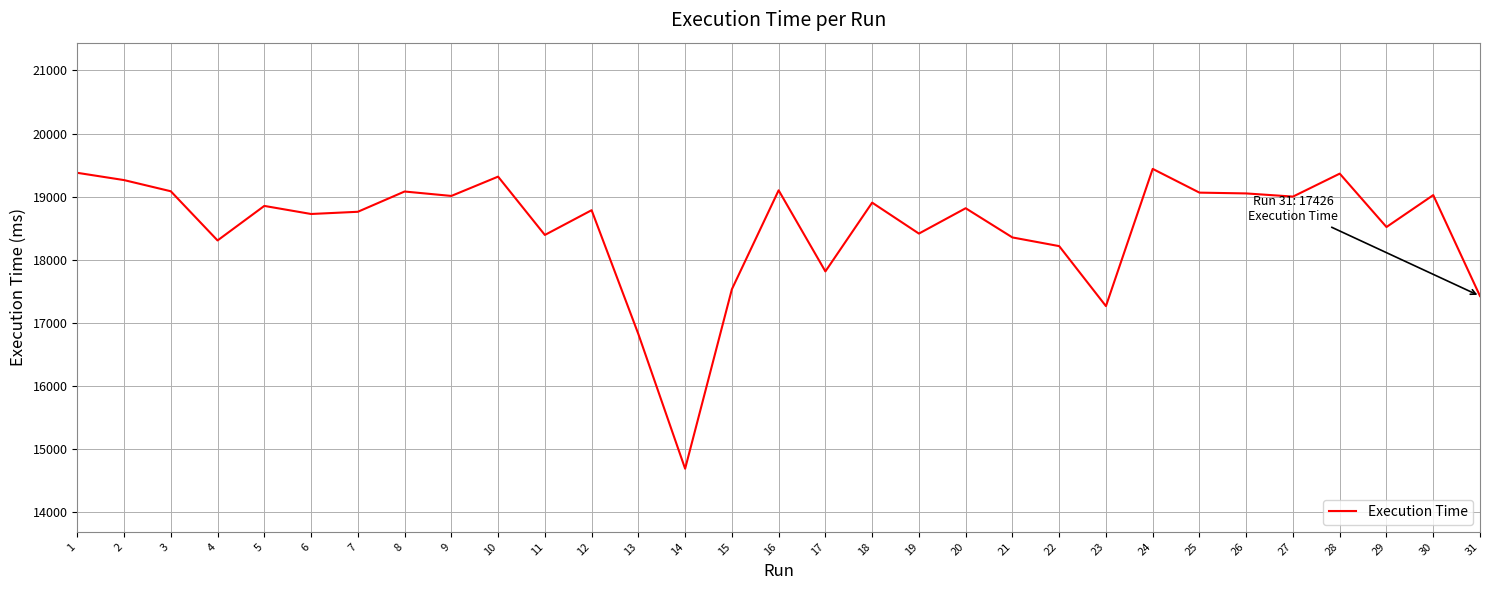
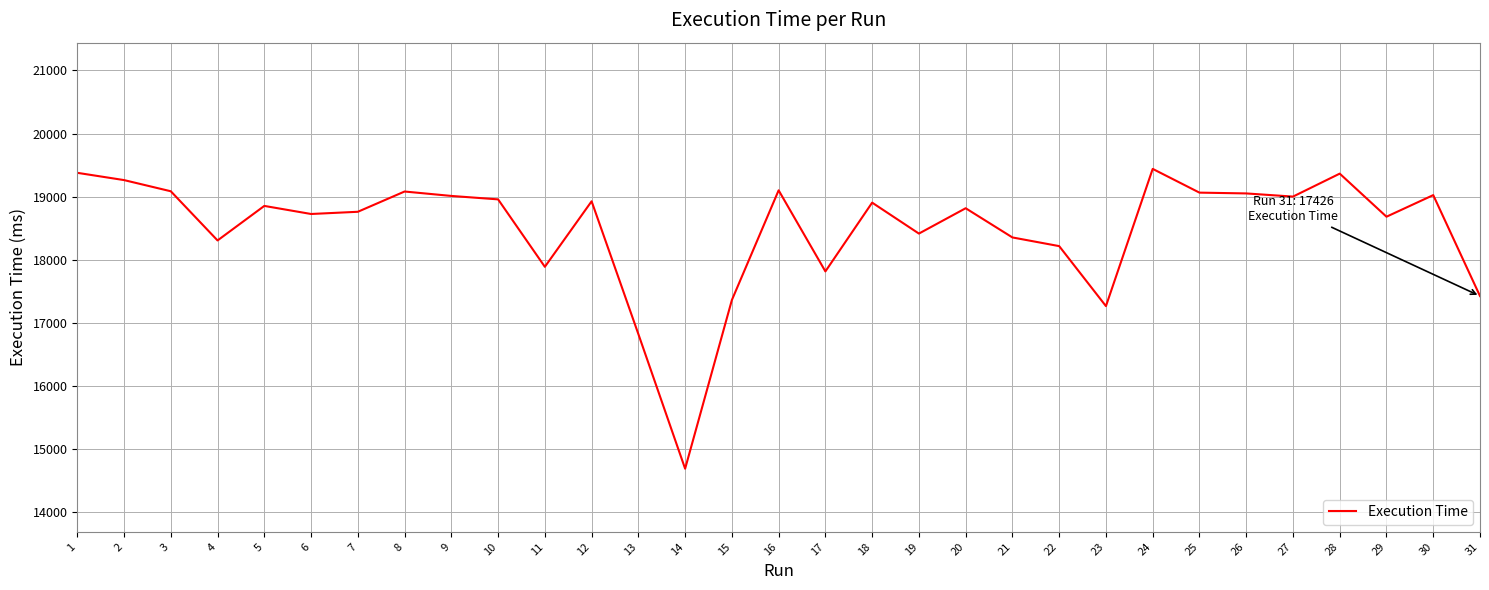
  {
    "1": 19400,
    "2": 19300,
    "3": 19100,
    "4": 18300,
    "5": 18900,
    "6": 18700,
    "7": 18800,
    "8": 19100,
    "9": 19000,
-   "10": 19300,
-   "11": 18400,
-   "12": 18800,
+   "10": 19000,
+   "11": 17900,
+   "12": 18900,
    "13": 16800,
    "14": 14700,
-   "15": 17500,
+   "15": 17400,
    "16": 19100,
    "17": 17800,
    "18": 18900,
    "19": 18400,
    "20": 18800,
    "21": 18400,
    "22": 18200,
    "23": 17300,
    "24": 19400,
    "25": 19100,
    "26": 19100,
    "28": 19400,
-   "29": 18500,
+   "29": 18700,
    "31": 17400
  }
